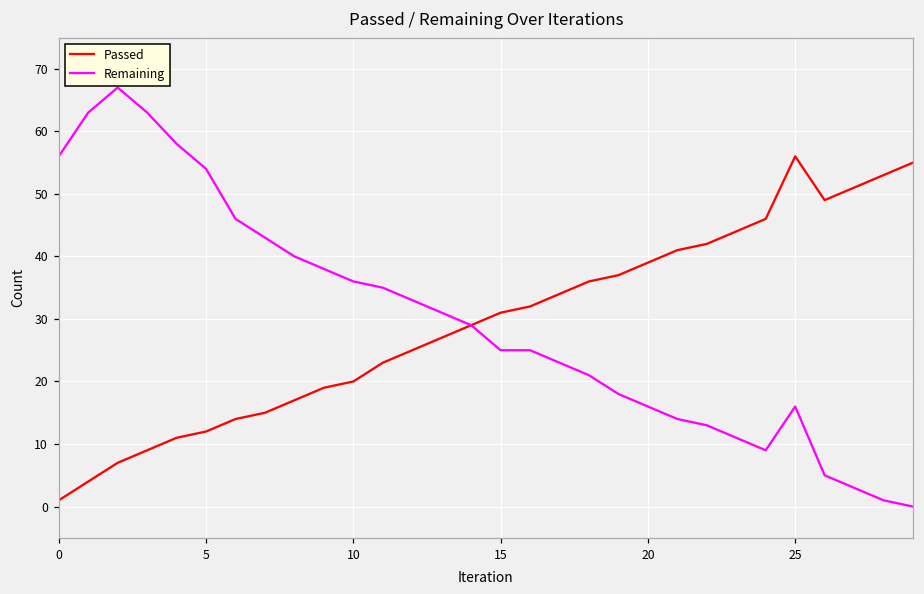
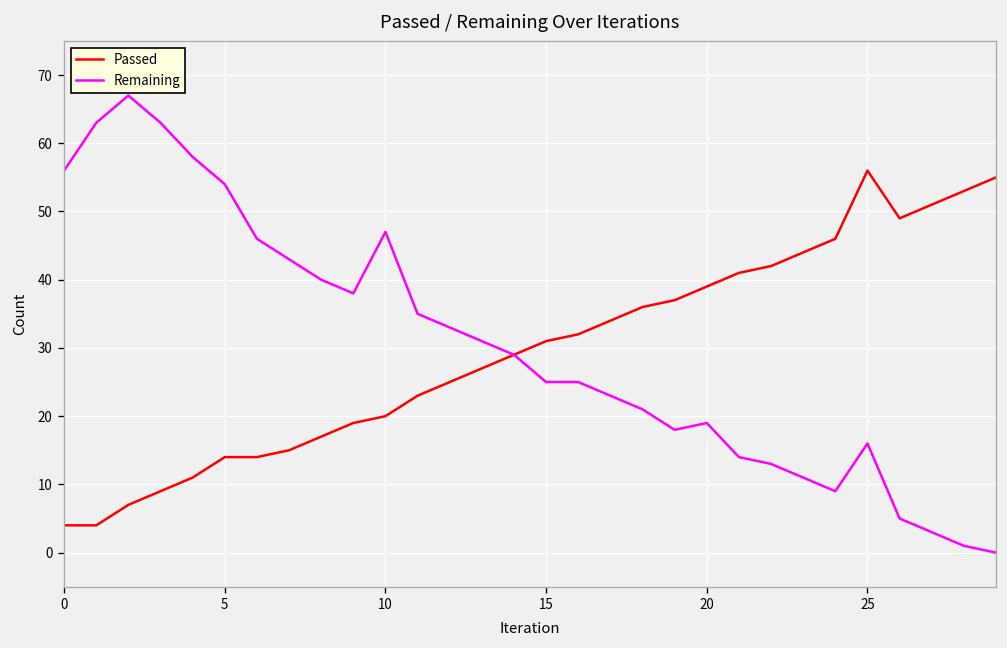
  {
    "Passed": {
-     "0": 1,
-     "5": 12,
+     "0": 4,
+     "5": 14,
      "10": 20,
      "15": 31,
      "20": 39,
      "25": 56
    },
    "Remaining": {
      "0": 56,
      "5": 54,
-     "10": 36,
+     "10": 47,
      "15": 25,
-     "20": 16,
+     "20": 19,
      "25": 16
    }
  }
